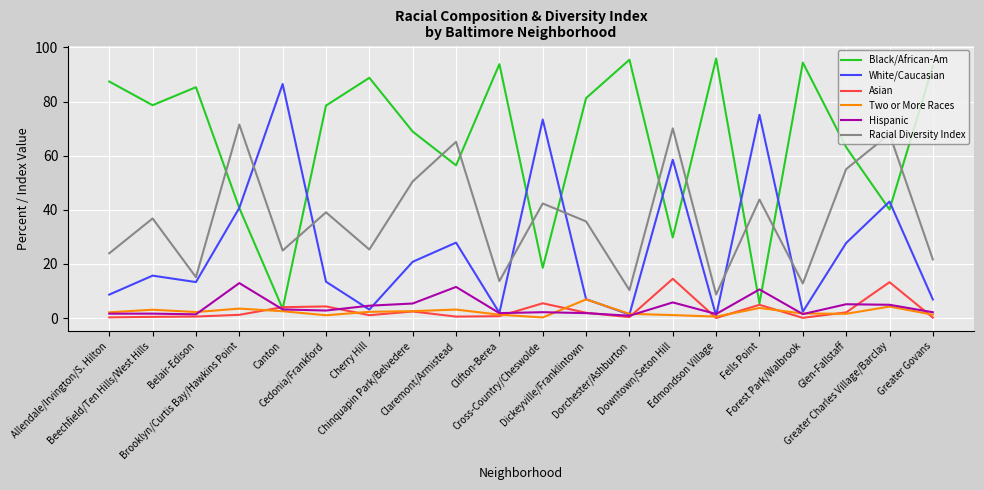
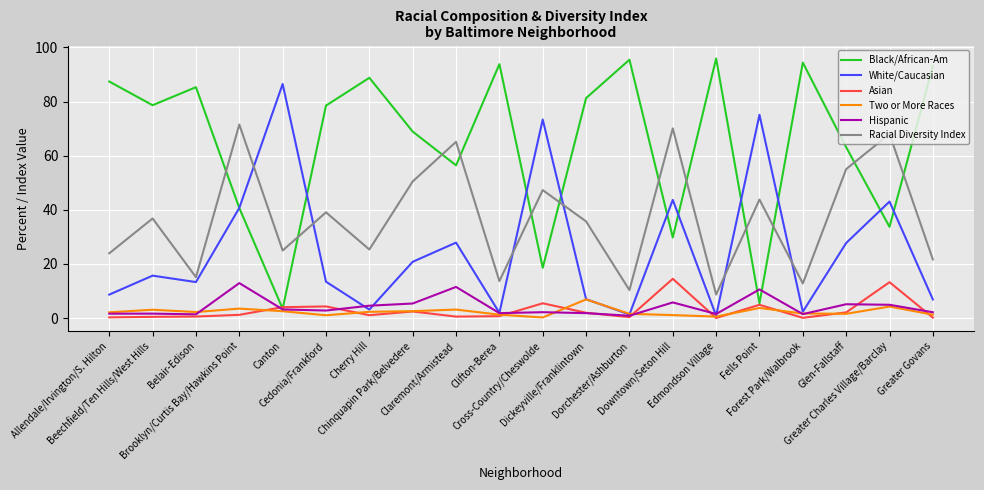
  {
    "Black/African-Am": {
      "Allendale/Irvington/S. Hilton": 87,
      "Beechfield/Ten Hills/West Hills": 79,
      "Belair-Edison": 85,
      "Cedonia/Frankford": 79,
      "Cherry Hill": 89,
      "Chinquapin Park/Belvedere": 69,
      "Claremont/Armistead": 56,
      "Clifton-Berea": 94,
      "Cross-Country/Cheswolde": 19,
      "Dickeyville/Franklintown": 81,
      "Dorchester/Ashburton": 95,
      "Downtown/Seton Hill": 30,
      "Edmondson Village": 96,
      "Forest Park/Walbrook": 94,
      "Glen-Fallstaff": 63,
-     "Greater Charles Village/Barclay": 40
+     "Greater Charles Village/Barclay": 34
    },
    "White/Caucasian": {
      "Allendale/Irvington/S. Hilton": 9,
      "Beechfield/Ten Hills/West Hills": 16,
      "Belair-Edison": 13,
      "Canton": 86,
      "Cedonia/Frankford": 13,
      "Chinquapin Park/Belvedere": 21,
      "Claremont/Armistead": 28,
      "Cross-Country/Cheswolde": 73,
-     "Downtown/Seton Hill": 59,
+     "Downtown/Seton Hill": 44,
      "Fells Point": 75,
      "Glen-Fallstaff": 28,
      "Greater Charles Village/Barclay": 43,
      "Greater Govans": 7
    },
    "Asian": {
      "Allendale/Irvington/S. Hilton": 0,
      "Beechfield/Ten Hills/West Hills": 0,
      "Brooklyn/Curtis Bay/Hawkins Point": 1,
      "Cedonia/Frankford": 4,
      "Cherry Hill": 1,
      "Claremont/Armistead": 1,
      "Cross-Country/Cheswolde": 5,
      "Downtown/Seton Hill": 15,
      "Forest Park/Walbrook": 0,
      "Greater Charles Village/Barclay": 13,
      "Greater Govans": 0
    },
    "Two or More Races": {
      "Beechfield/Ten Hills/West Hills": 3,
      "Brooklyn/Curtis Bay/Hawkins Point": 3,
      "Cedonia/Frankford": 1,
      "Claremont/Armistead": 3,
      "Cross-Country/Cheswolde": 0,
      "Downtown/Seton Hill": 1,
      "Fells Point": 4
    },
    "Hispanic": {
      "Beechfield/Ten Hills/West Hills": 2,
      "Brooklyn/Curtis Bay/Hawkins Point": 13,
      "Cedonia/Frankford": 3,
      "Cherry Hill": 5,
      "Chinquapin Park/Belvedere": 5,
      "Claremont/Armistead": 11,
      "Cross-Country/Cheswolde": 2,
      "Downtown/Seton Hill": 6,
      "Fells Point": 11,
      "Glen-Fallstaff": 5
    },
    "Racial Diversity Index": {
      "Allendale/Irvington/S. Hilton": 24,
      "Beechfield/Ten Hills/West Hills": 37,
      "Belair-Edison": 15,
      "Brooklyn/Curtis Bay/Hawkins Point": 72,
      "Canton": 25,
      "Cedonia/Frankford": 39,
      "Cherry Hill": 25,
      "Chinquapin Park/Belvedere": 50,
      "Claremont/Armistead": 65,
      "Clifton-Berea": 14,
-     "Cross-Country/Cheswolde": 42,
+     "Cross-Country/Cheswolde": 47,
      "Dickeyville/Franklintown": 36,
      "Dorchester/Ashburton": 10,
      "Downtown/Seton Hill": 70,
      "Edmondson Village": 9,
      "Fells Point": 44,
      "Forest Park/Walbrook": 13,
      "Glen-Fallstaff": 55,
      "Greater Govans": 22
    }
  }
